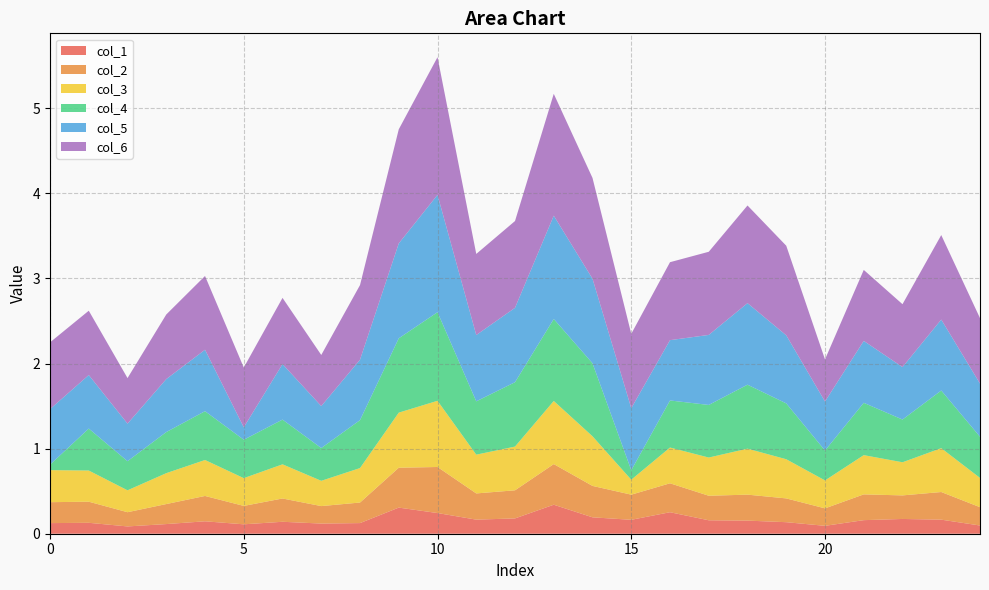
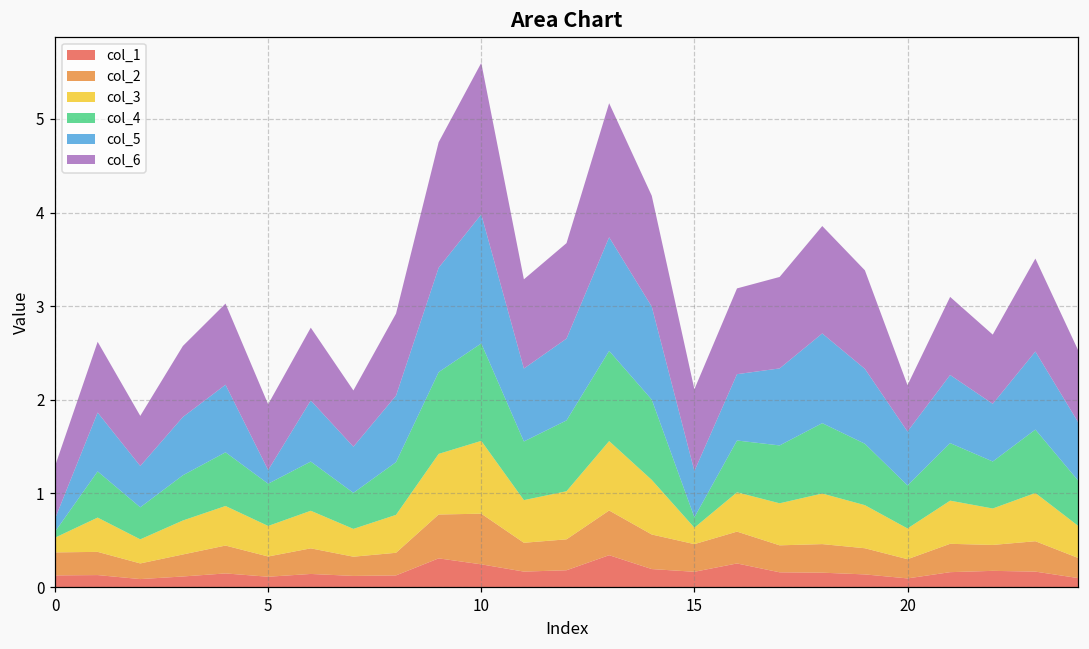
  {
    "col_3": {
-     "0": 0.4,
+     "0": 0.2,
      "5": 0.3,
      "10": 0.8,
      "15": 0.2,
      "20": 0.3
    },
    "col_4": {
      "0": 0.1,
      "5": 0.5,
      "10": 1.0,
      "15": 0.1,
-     "20": 0.4
+     "20": 0.5
    },
    "col_5": {
-     "0": 0.7,
+     "0": 0.1,
      "5": 0.1,
      "10": 1.4,
-     "15": 0.7,
+     "15": 0.5,
      "20": 0.6
    },
    "col_6": {
-     "0": 0.8,
+     "0": 0.6,
      "5": 0.7,
      "10": 1.6,
      "15": 0.9,
      "20": 0.5
    }
  }
